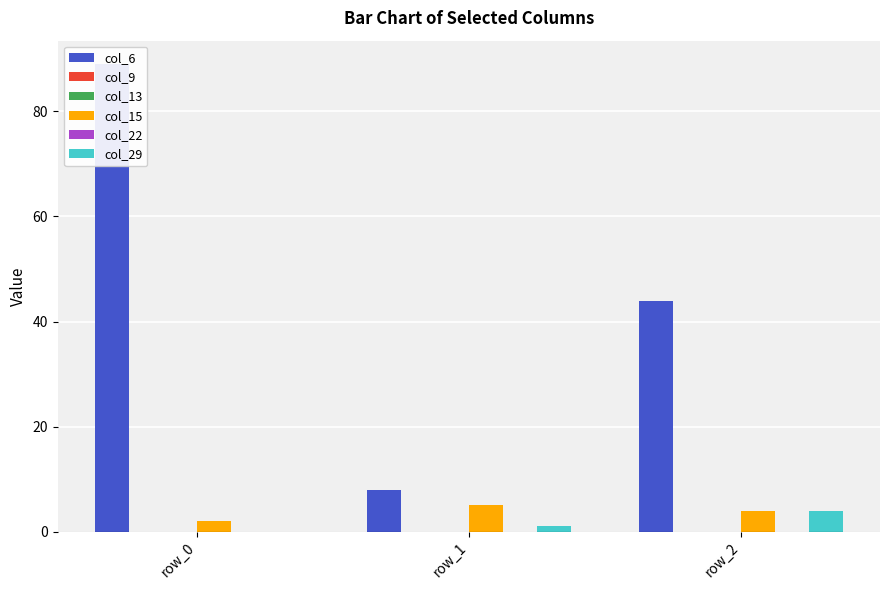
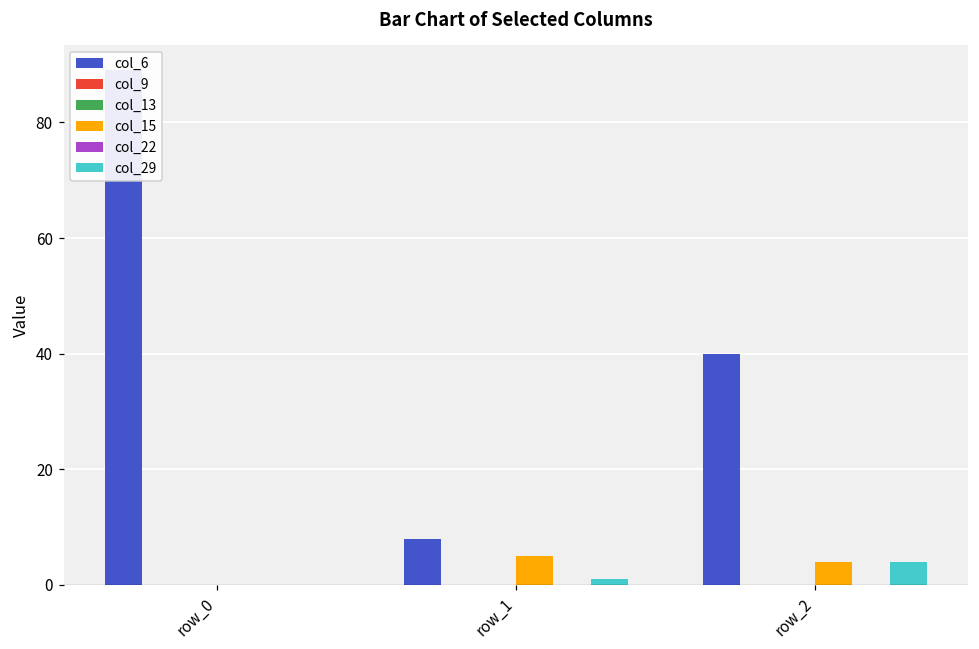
  {
    "col_6": {
      "row_1": 8,
-     "row_2": 44
+     "row_2": 40
    },
    "col_9": {
      "row_0": 0,
      "row_1": 0,
      "row_2": 0
    },
    "col_13": {
      "row_0": 0,
      "row_1": 0,
      "row_2": 0
    },
    "col_15": {
-     "row_0": 2,
+     "row_0": 0,
      "row_1": 5,
      "row_2": 4
    },
    "col_22": {
      "row_0": 0,
      "row_1": 0,
      "row_2": 0
    },
    "col_29": {
      "row_0": 0,
      "row_1": 1,
      "row_2": 4
    }
  }
